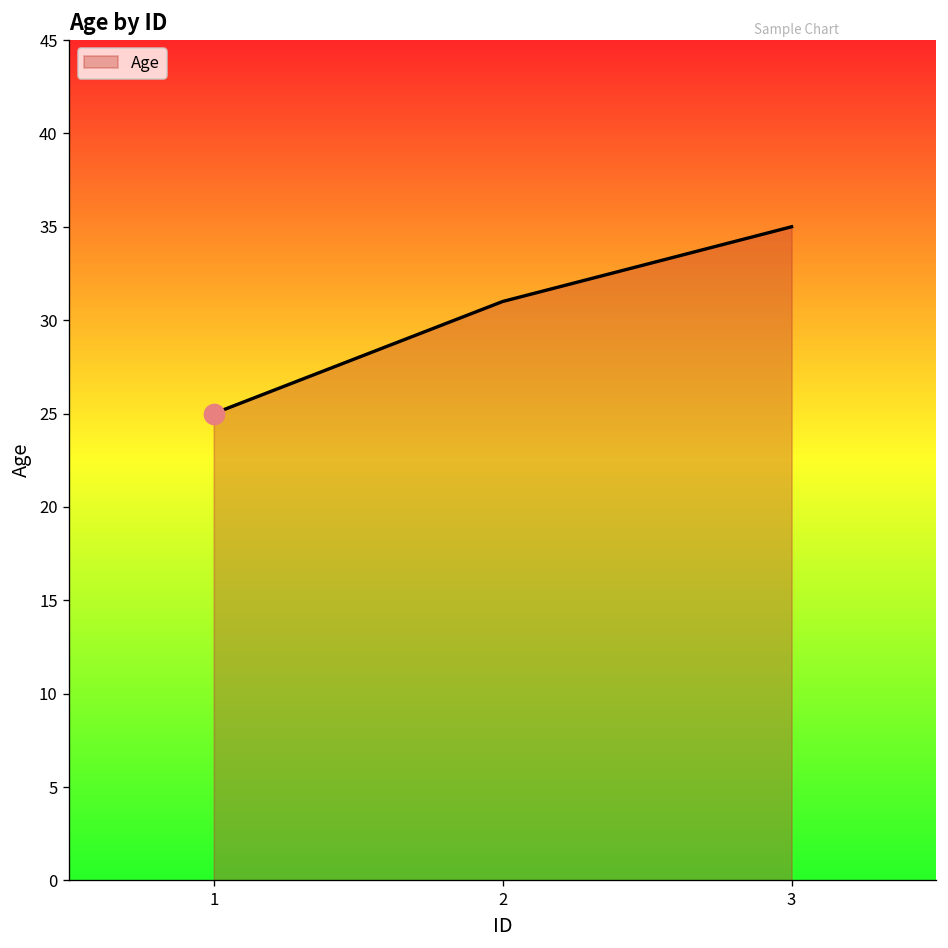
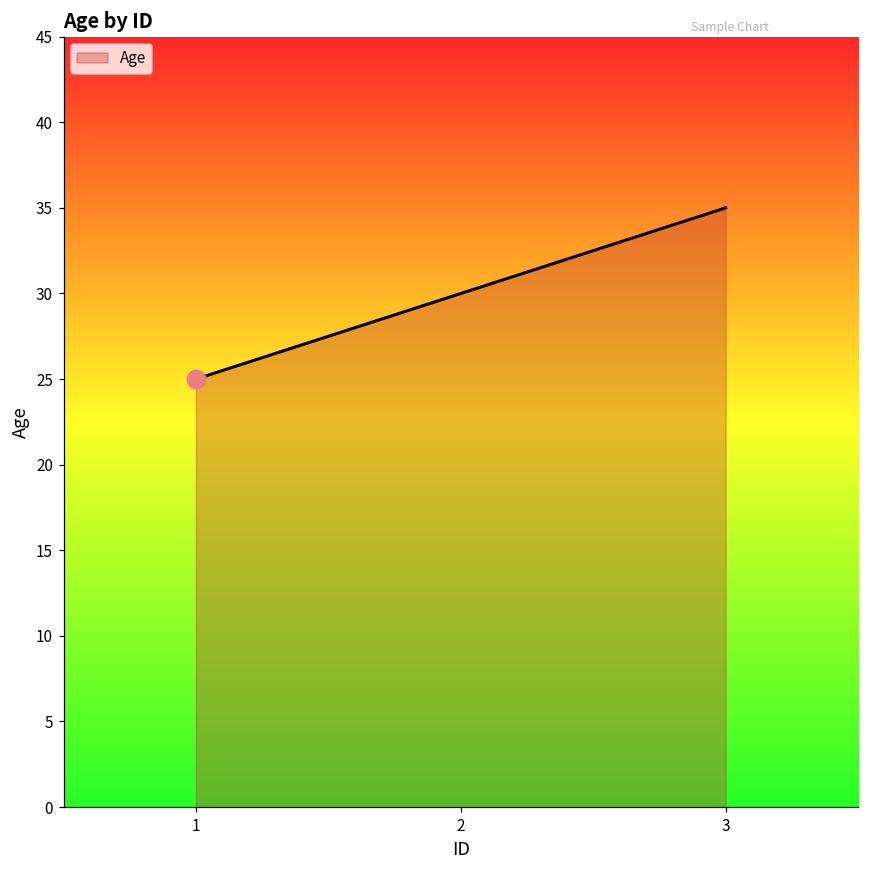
  {
    "Age": {
-     "2": 31,
+     "2": 30,
      "3": 35
    }
  }
